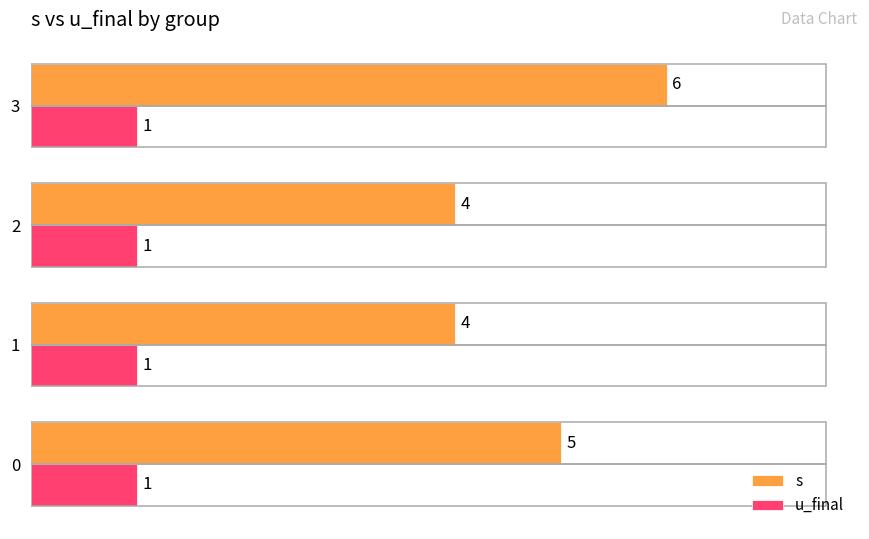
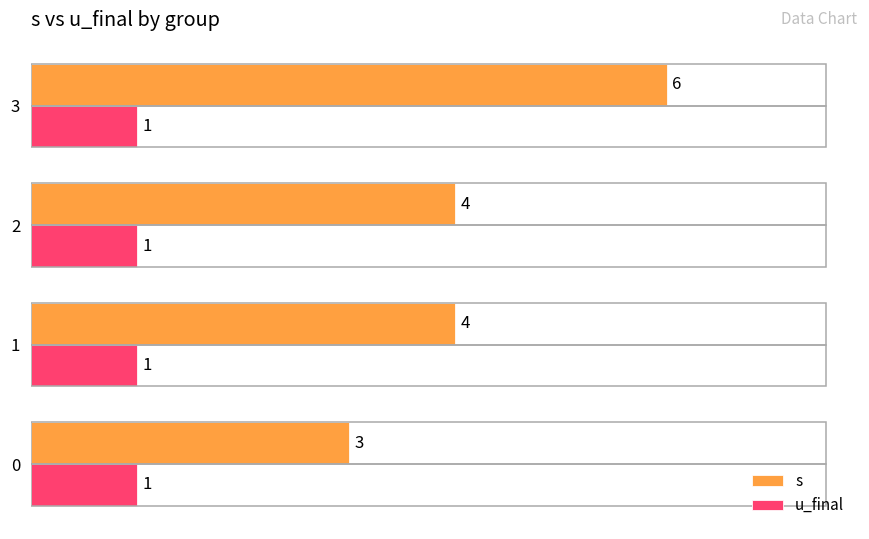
  {
    "s": {
      "3": 6,
      "2": 4,
      "1": 4,
-     "0": 5
+     "0": 3
    },
    "u_final": {
      "3": 1,
      "2": 1,
      "1": 1,
      "0": 1
    }
  }
